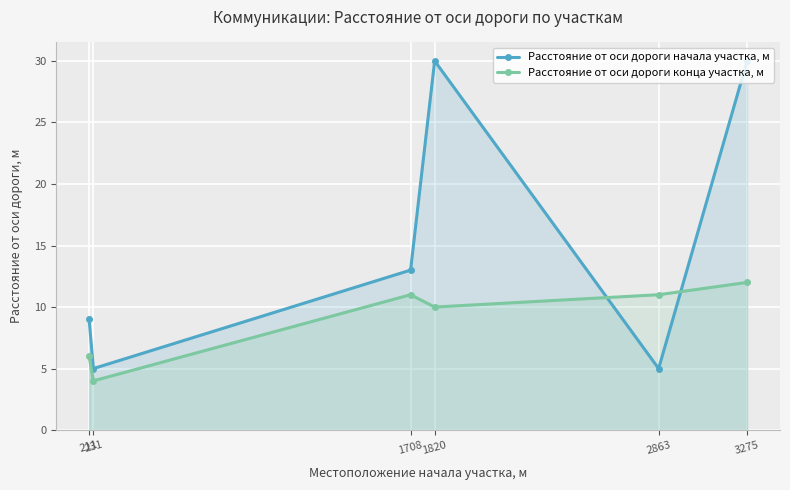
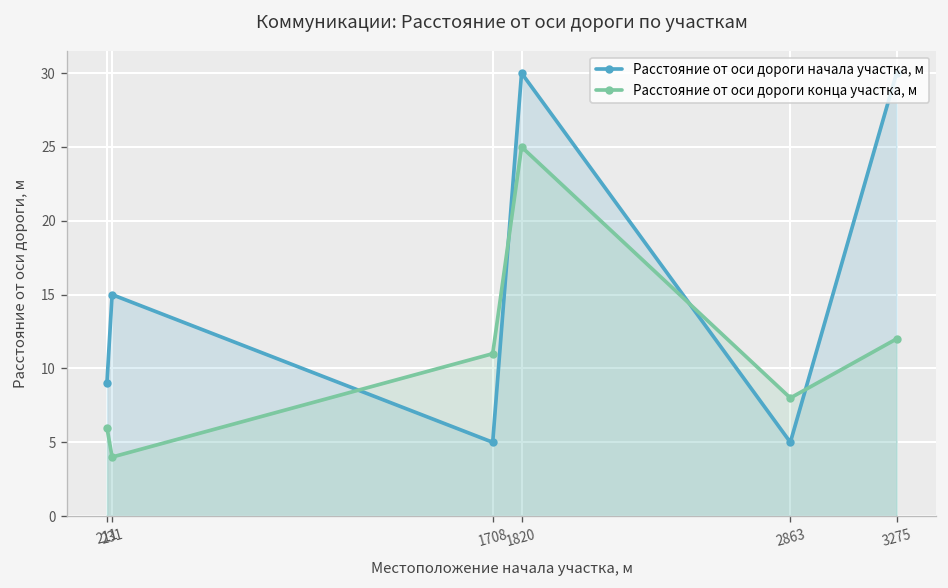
  {
    "Расстояние от оси дороги начала участка, м": {
      "211": 9,
-     "231": 5,
-     "1708": 13,
+     "231": 15,
+     "1708": 5,
      "1820": 30,
      "2863": 5
    },
    "Расстояние от оси дороги конца участка, м": {
      "211": 6,
      "231": 4,
      "1708": 11,
-     "1820": 10,
-     "2863": 11,
+     "1820": 25,
+     "2863": 8,
      "3275": 12
    }
  }
